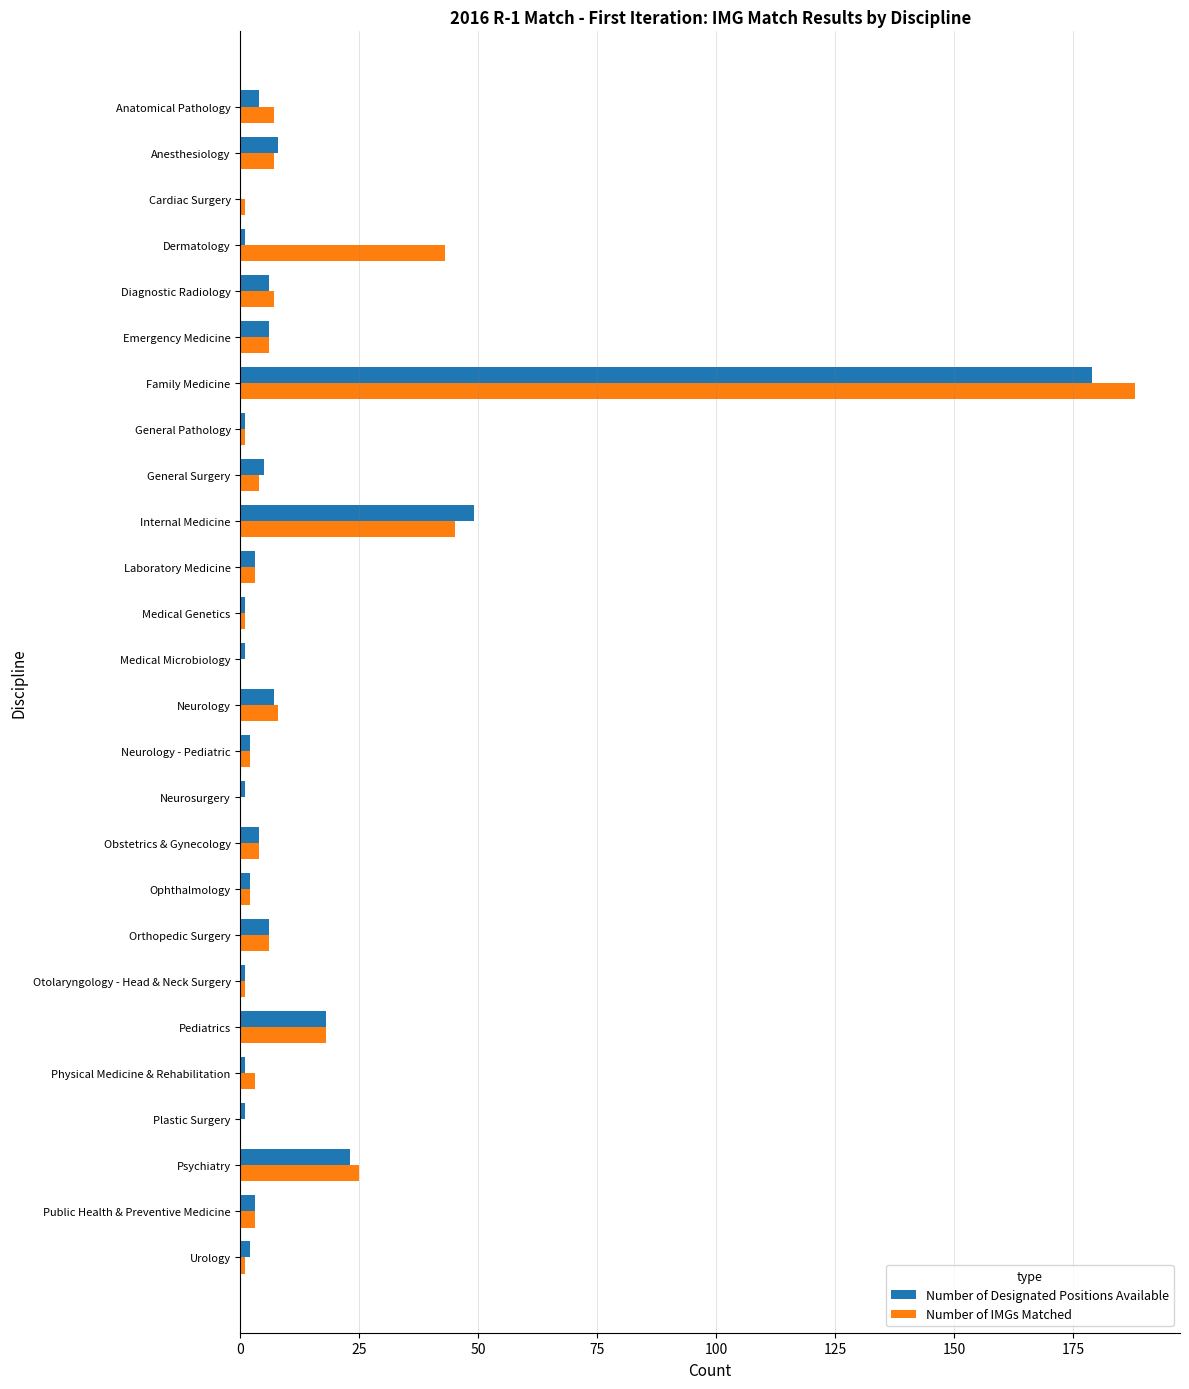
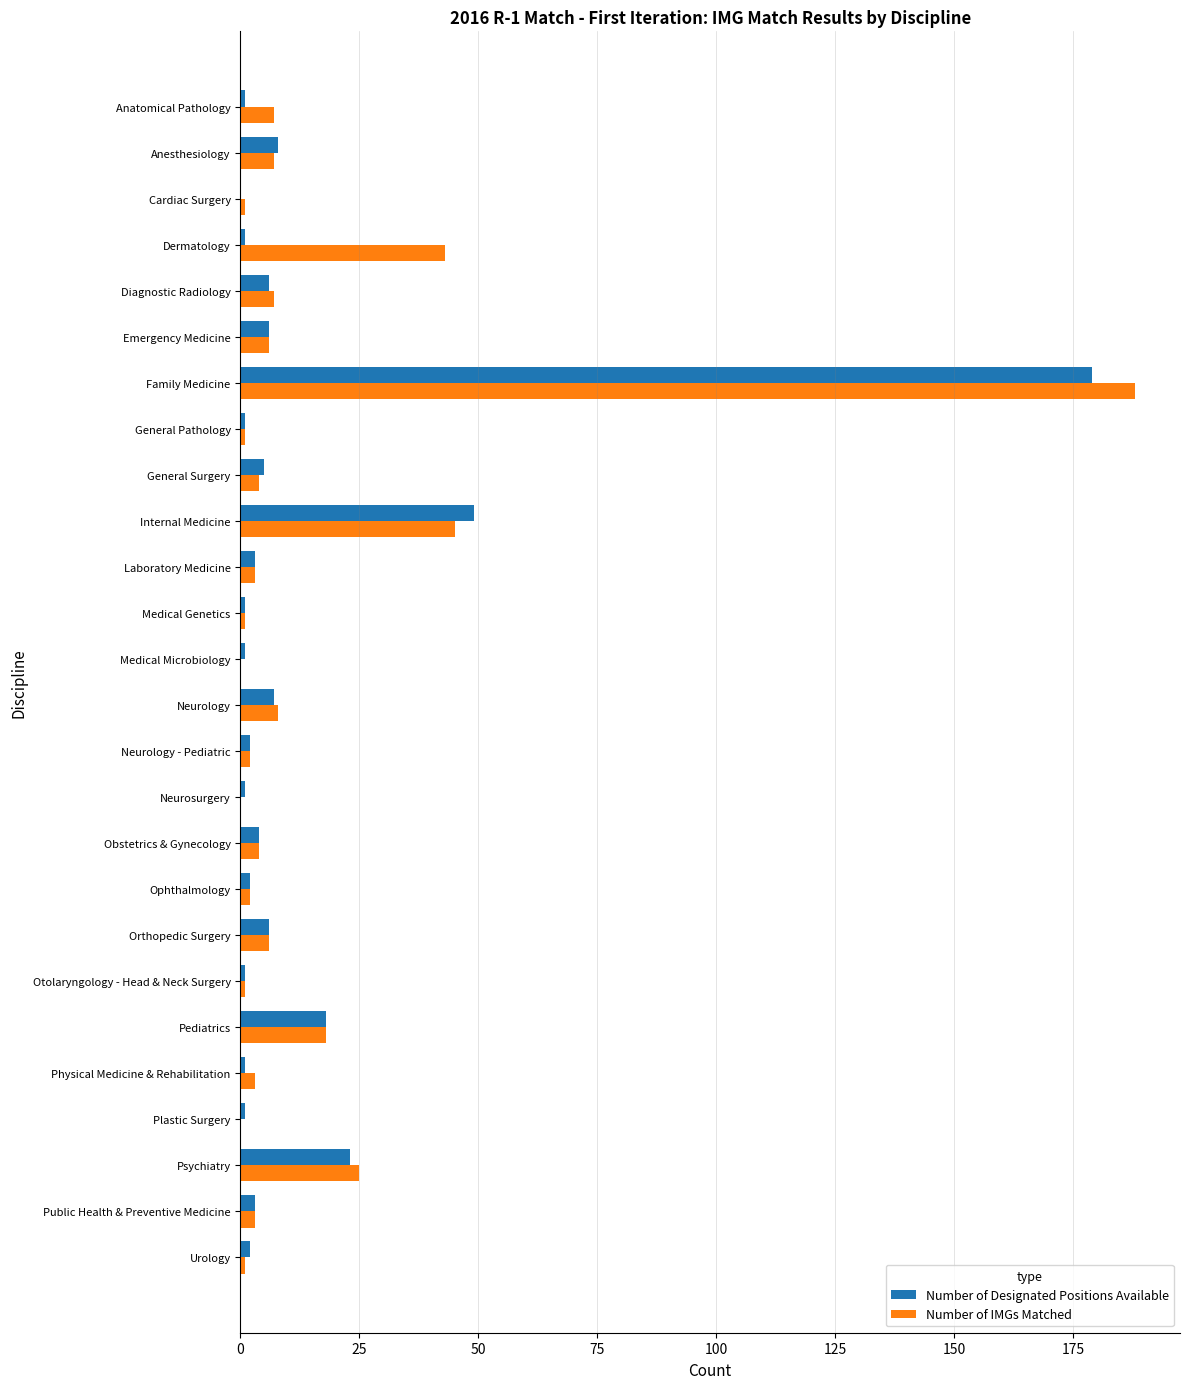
  {
    "Number of Designated Positions Available": {
-     "Anatomical Pathology": 4,
+     "Anatomical Pathology": 1,
      "Anesthesiology": 8,
      "Cardiac Surgery": 0,
      "Dermatology": 1,
      "Diagnostic Radiology": 6,
      "Emergency Medicine": 6,
      "Family Medicine": 179,
      "General Pathology": 1,
      "General Surgery": 5,
      "Internal Medicine": 49,
      "Laboratory Medicine": 3,
      "Medical Genetics": 1,
      "Medical Microbiology": 1,
      "Neurology": 7,
      "Neurology - Pediatric": 2,
      "Neurosurgery": 1,
      "Obstetrics & Gynecology": 4,
      "Ophthalmology": 2,
      "Orthopedic Surgery": 6,
      "Otolaryngology - Head & Neck Surgery": 1,
      "Pediatrics": 18,
      "Physical Medicine & Rehabilitation": 1,
      "Plastic Surgery": 1,
      "Psychiatry": 23,
      "Public Health & Preventive Medicine": 3,
      "Urology": 2
    },
    "Number of IMGs Matched": {
      "Anatomical Pathology": 7,
      "Anesthesiology": 7,
      "Cardiac Surgery": 1,
      "Dermatology": 43,
      "Diagnostic Radiology": 7,
      "Emergency Medicine": 6,
      "Family Medicine": 188,
      "General Pathology": 1,
      "General Surgery": 4,
      "Internal Medicine": 45,
      "Laboratory Medicine": 3,
      "Medical Genetics": 1,
      "Medical Microbiology": 0,
      "Neurology": 8,
      "Neurology - Pediatric": 2,
      "Neurosurgery": 0,
      "Obstetrics & Gynecology": 4,
      "Ophthalmology": 2,
      "Orthopedic Surgery": 6,
      "Otolaryngology - Head & Neck Surgery": 1,
      "Pediatrics": 18,
      "Physical Medicine & Rehabilitation": 3,
      "Plastic Surgery": 0,
      "Psychiatry": 25,
      "Public Health & Preventive Medicine": 3,
      "Urology": 1
    }
  }
